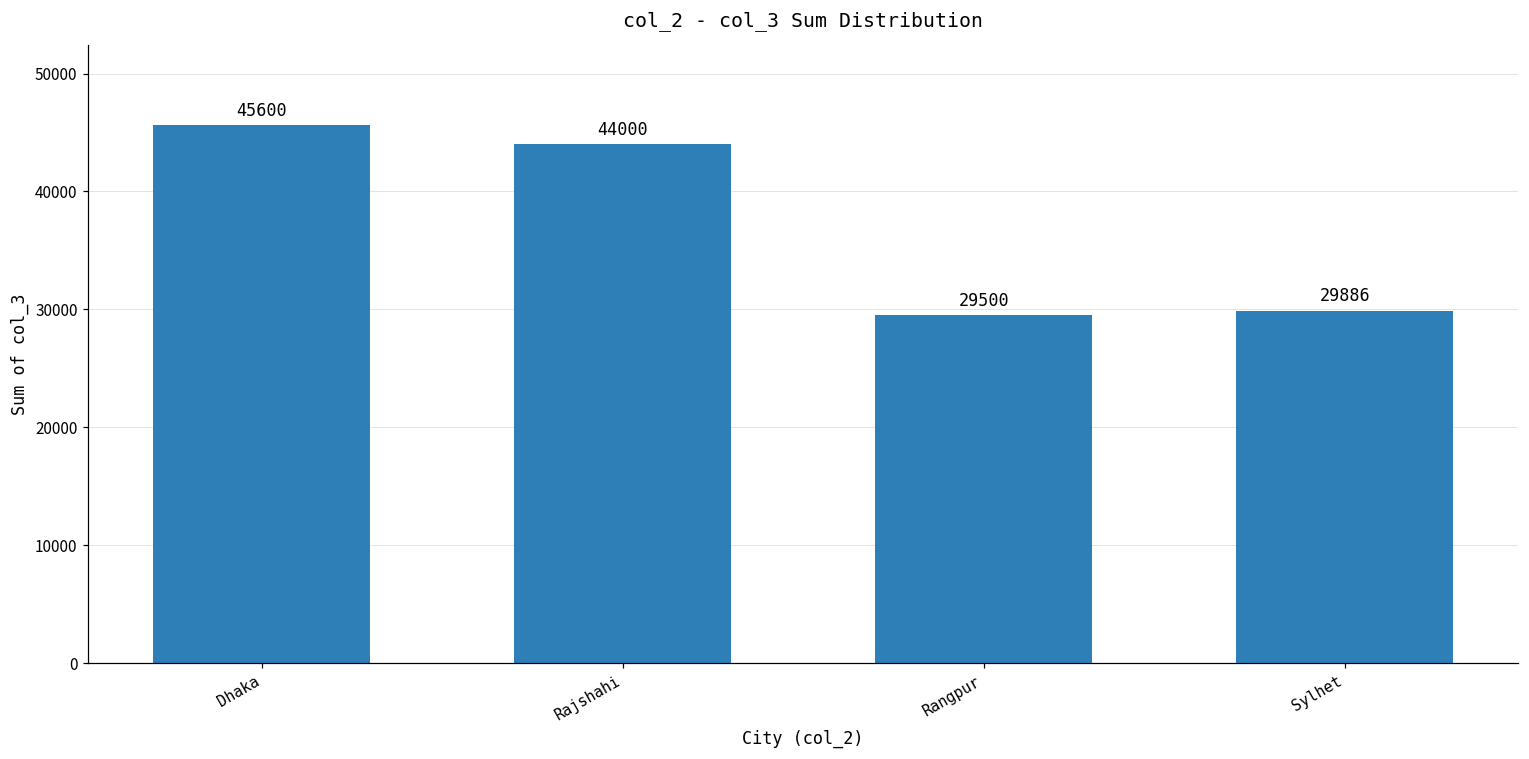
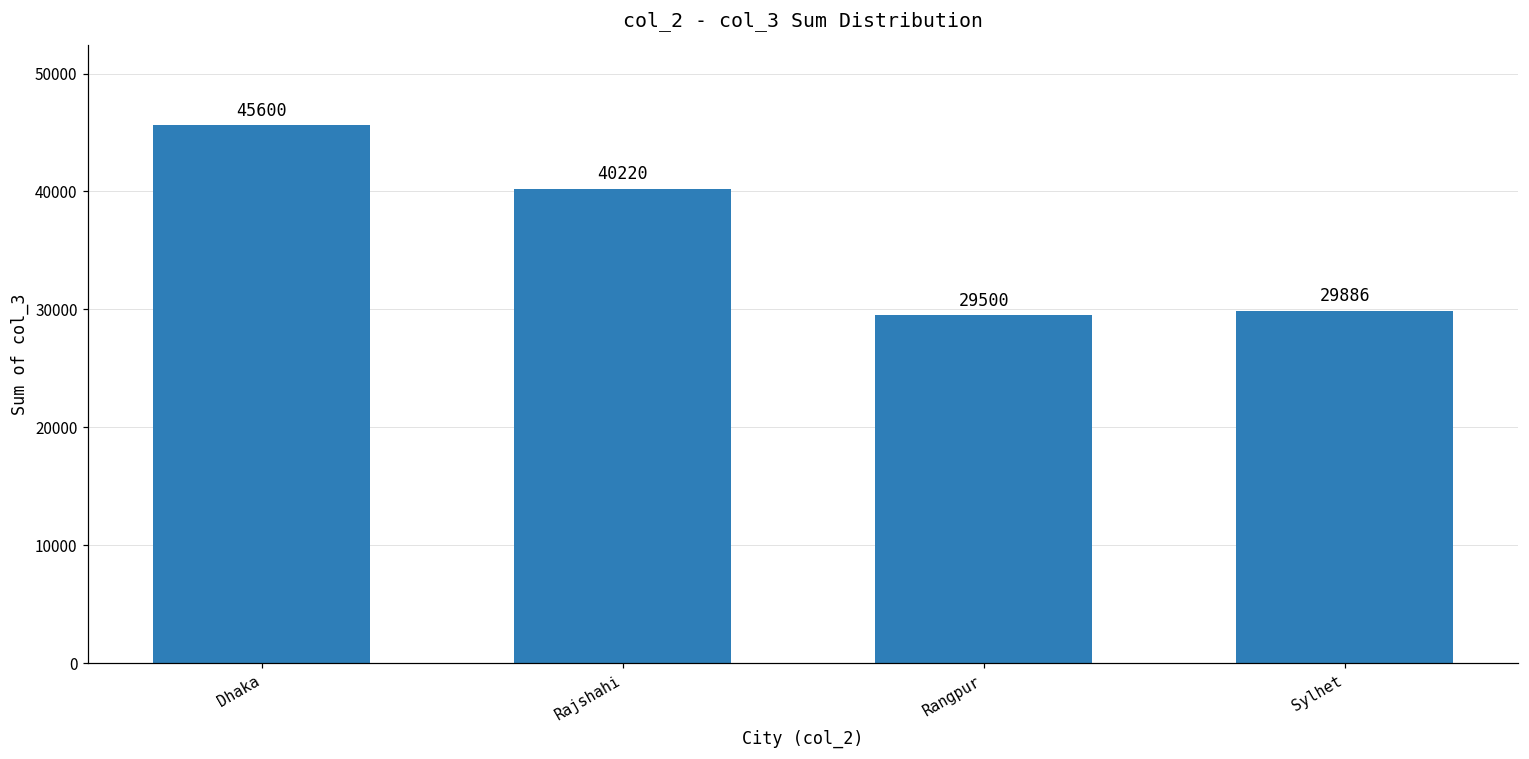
  {
    "Dhaka": 45600,
-   "Rajshahi": 44000,
+   "Rajshahi": 40220,
    "Rangpur": 29500,
    "Sylhet": 29886
  }
